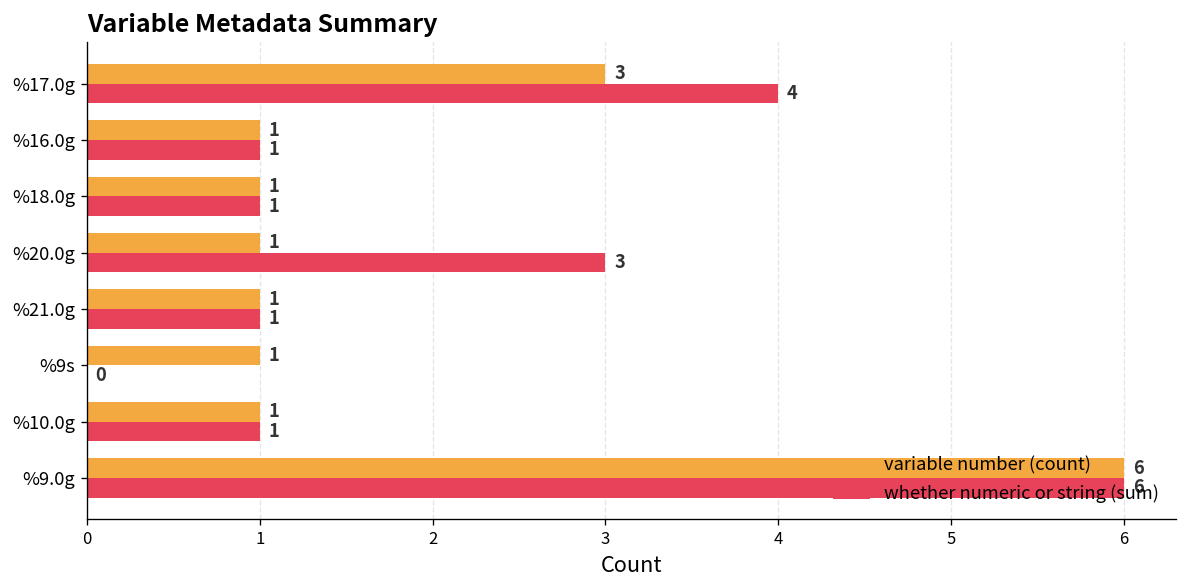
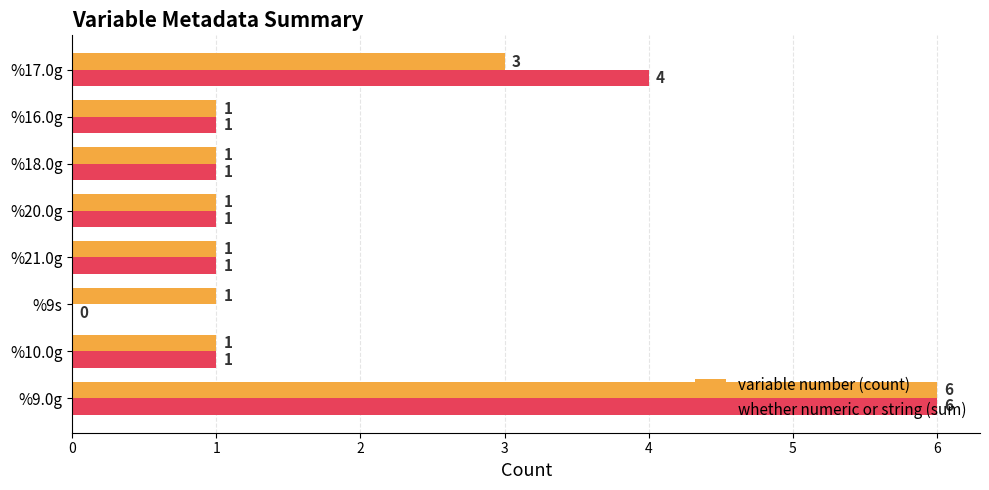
  {
    "variable number (count)": {
      "%17.0g": 3,
      "%16.0g": 1,
      "%18.0g": 1,
      "%20.0g": 1,
      "%21.0g": 1,
      "%9s": 1,
      "%10.0g": 1,
      "%9.0g": 6
    },
    "whether numeric or string (sum)": {
      "%17.0g": 4,
      "%16.0g": 1,
      "%18.0g": 1,
-     "%20.0g": 3,
+     "%20.0g": 1,
      "%21.0g": 1,
      "%9s": 0,
      "%10.0g": 1,
      "%9.0g": 6
    }
  }
